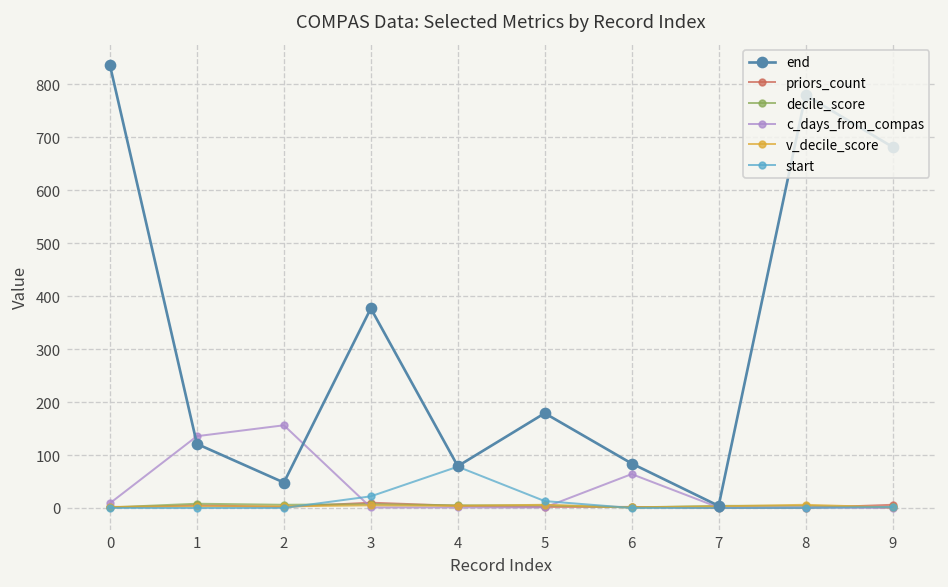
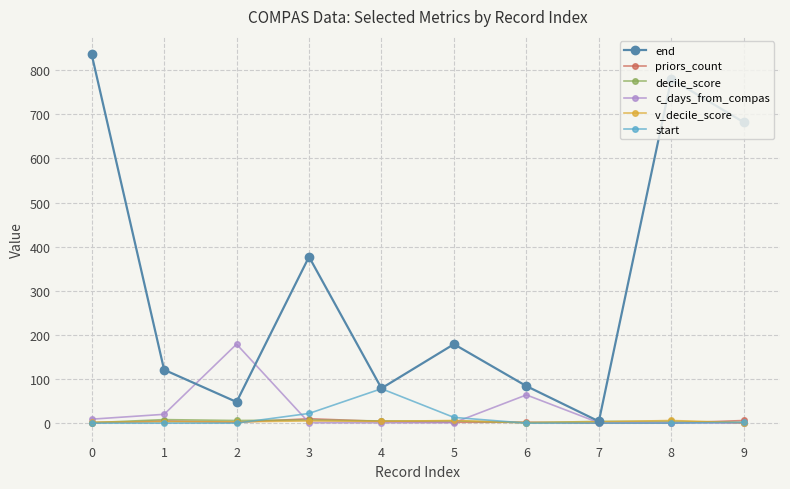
  {
    "c_days_from_compas": {
      "0": 10,
-     "1": 140,
-     "2": 160,
+     "1": 20,
+     "2": 180,
      "6": 60
    }
  }
